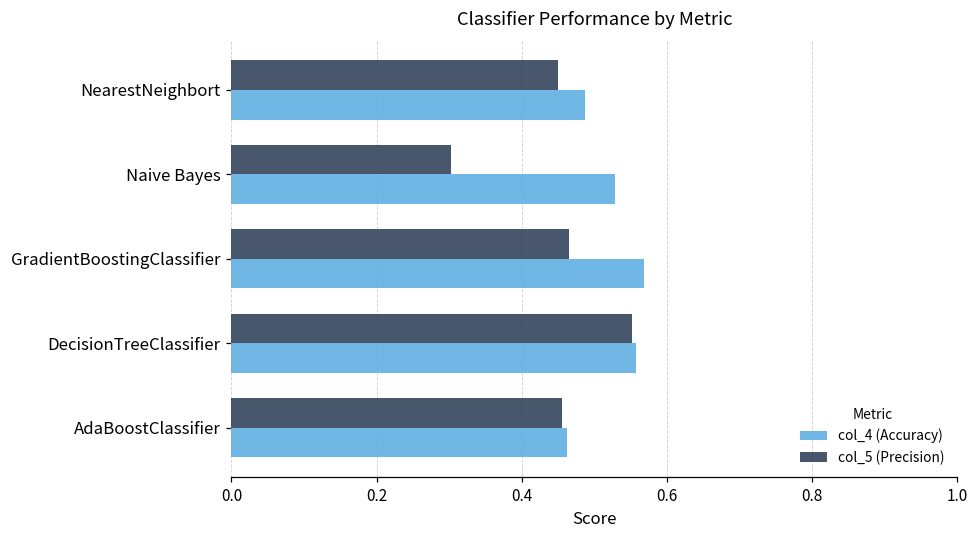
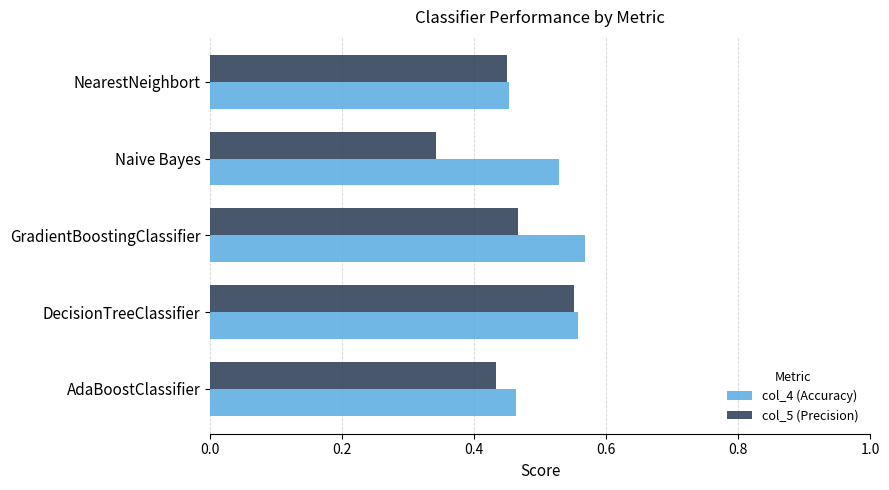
  {
    "col_4 (Accuracy)": {
-     "NearestNeighbort": 0.49,
+     "NearestNeighbort": 0.45,
      "Naive Bayes": 0.53,
      "GradientBoostingClassifier": 0.57,
      "DecisionTreeClassifier": 0.56,
      "AdaBoostClassifier": 0.46
    },
    "col_5 (Precision)": {
      "NearestNeighbort": 0.45,
-     "Naive Bayes": 0.30,
+     "Naive Bayes": 0.34,
      "GradientBoostingClassifier": 0.47,
      "DecisionTreeClassifier": 0.55,
-     "AdaBoostClassifier": 0.46
+     "AdaBoostClassifier": 0.43
    }
  }
